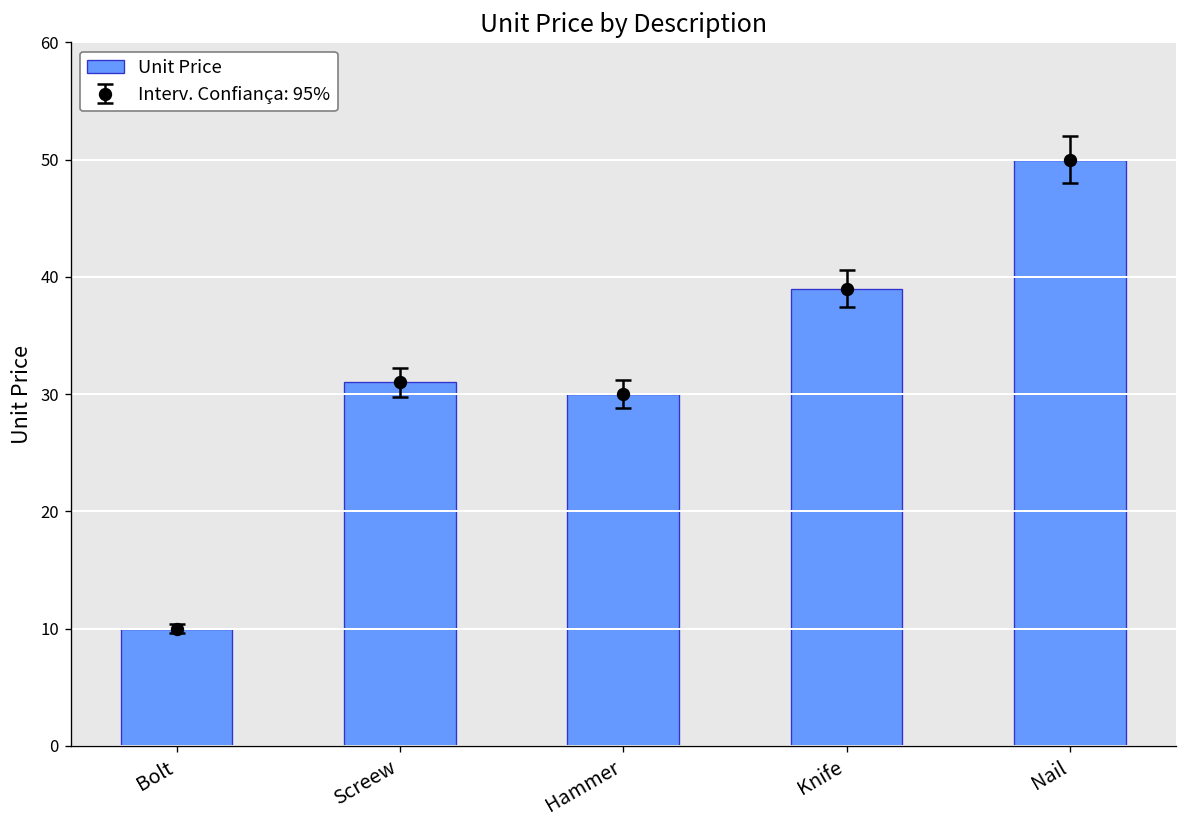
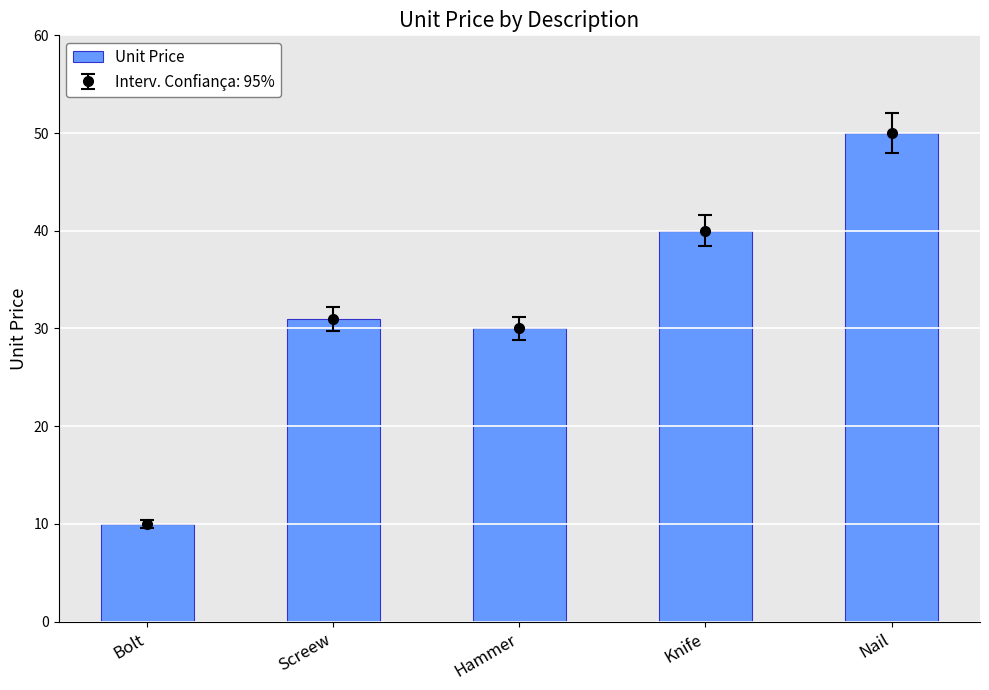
  {
    "Unit Price": {
      "Bolt": 10,
      "Screew": 31,
      "Hammer": 30,
-     "Knife": 39,
+     "Knife": 40,
      "Nail": 50
    }
  }
